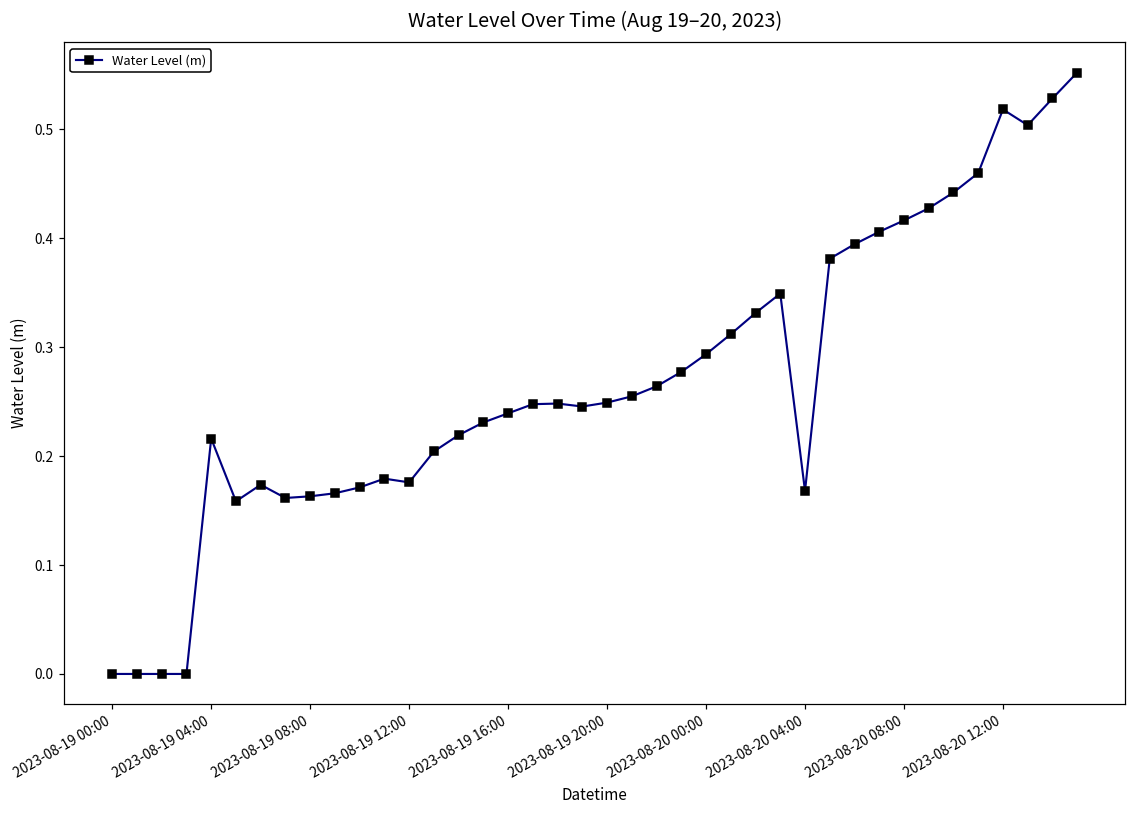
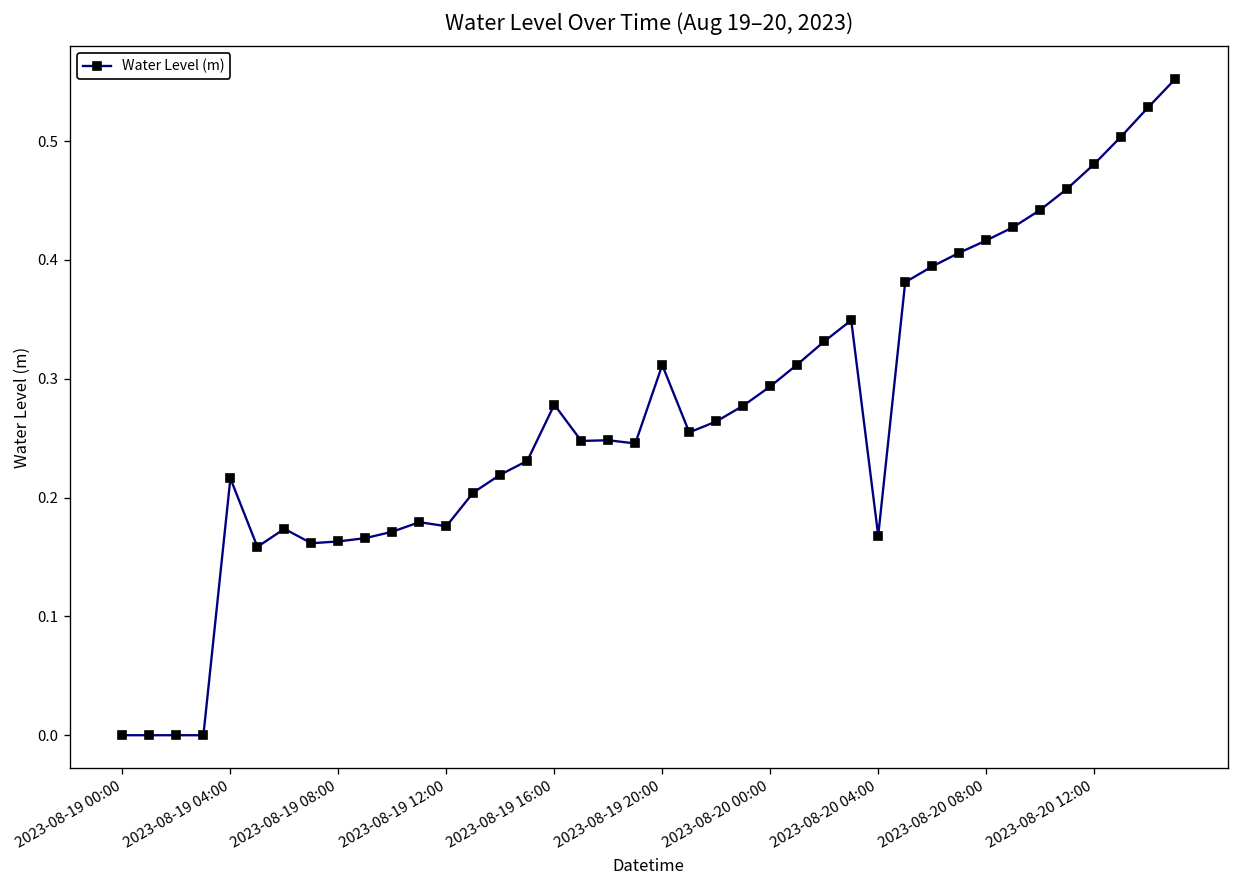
  {
    "2023-08-19 00:00": 0.00,
    "2023-08-19 04:00": 0.22,
    "2023-08-19 08:00": 0.16,
    "2023-08-19 12:00": 0.18,
-   "2023-08-19 16:00": 0.24,
-   "2023-08-19 20:00": 0.25,
+   "2023-08-19 16:00": 0.28,
+   "2023-08-19 20:00": 0.31,
    "2023-08-20 00:00": 0.29,
    "2023-08-20 04:00": 0.17,
    "2023-08-20 08:00": 0.42,
-   "2023-08-20 12:00": 0.52
+   "2023-08-20 12:00": 0.48
  }
